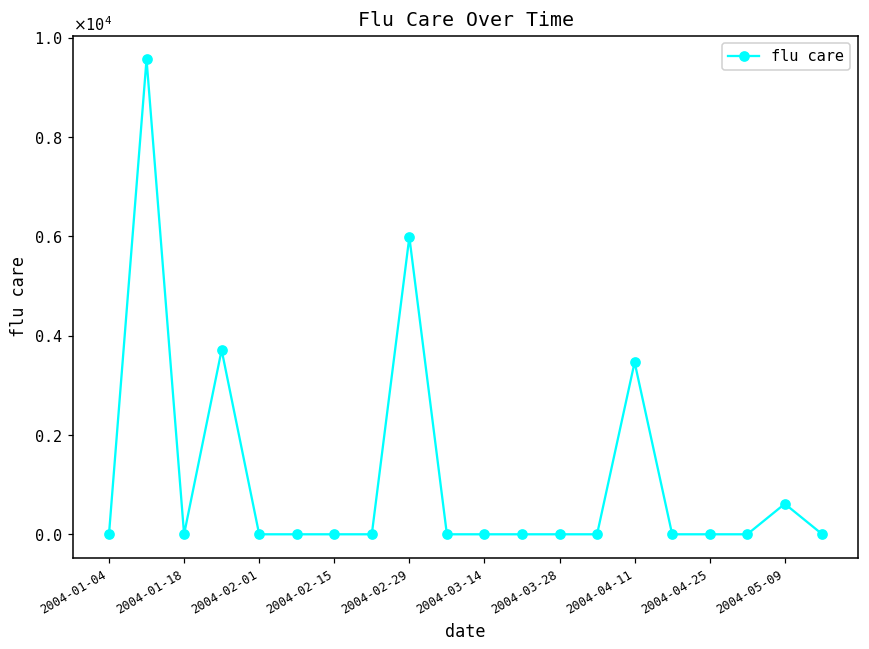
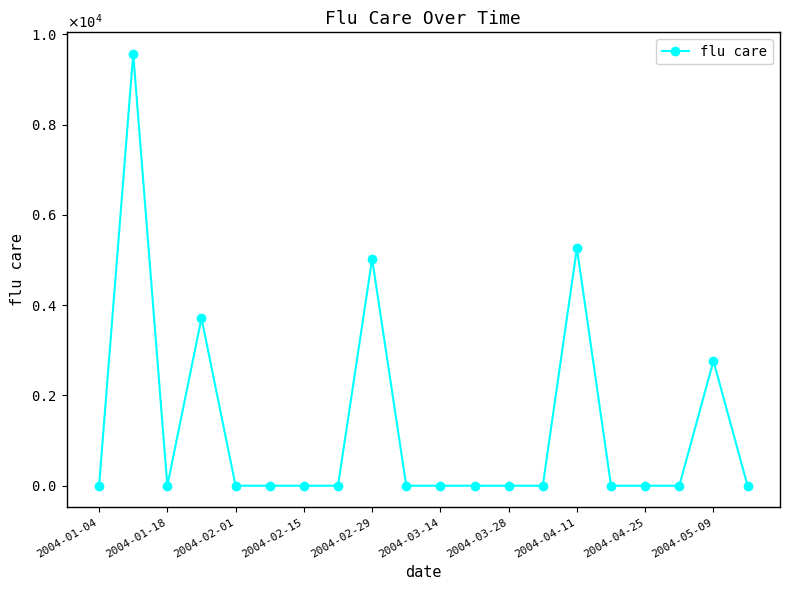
  {
    "2004-01-04": 0,
    "2004-01-18": 0,
    "2004-02-01": 0,
    "2004-02-15": 0,
-   "2004-02-29": 6000,
+   "2004-02-29": 5000,
    "2004-03-14": 0,
    "2004-03-28": 0,
-   "2004-04-11": 3500,
+   "2004-04-11": 5300,
    "2004-04-25": 0,
-   "2004-05-09": 600
+   "2004-05-09": 2800
  }
